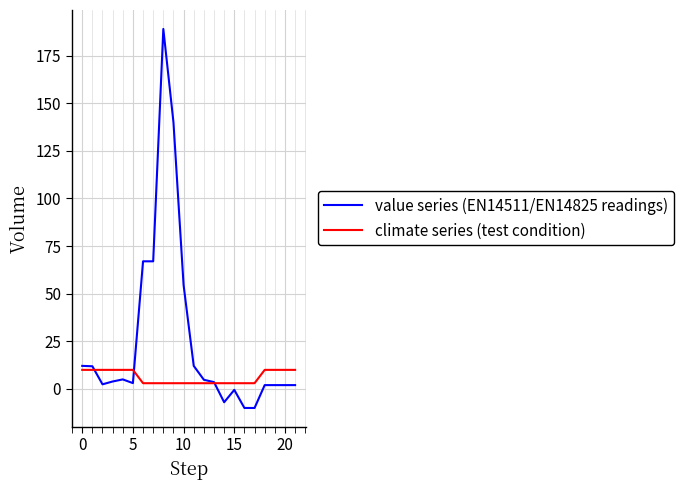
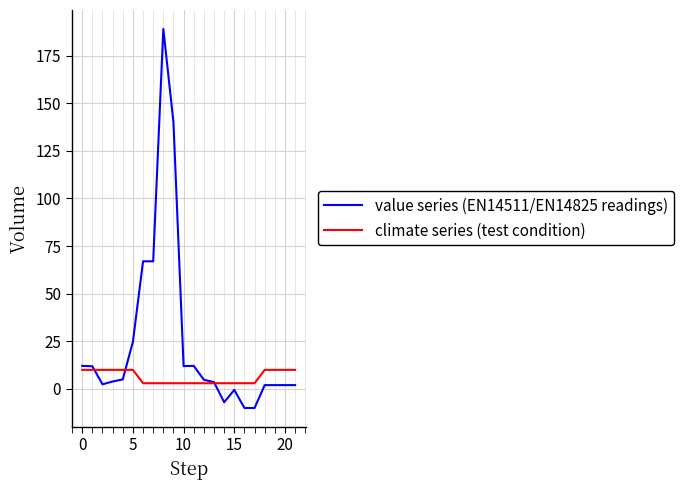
  {
    "value series (EN14511/EN14825 readings)": {
      "0": 12,
-     "5": 3,
-     "10": 55,
+     "5": 25,
+     "10": 12,
      "15": -1,
      "20": 2
    },
    "climate series (test condition)": {
      "0": 10,
      "5": 10,
      "10": 3,
      "15": 3,
      "20": 10
    }
  }
